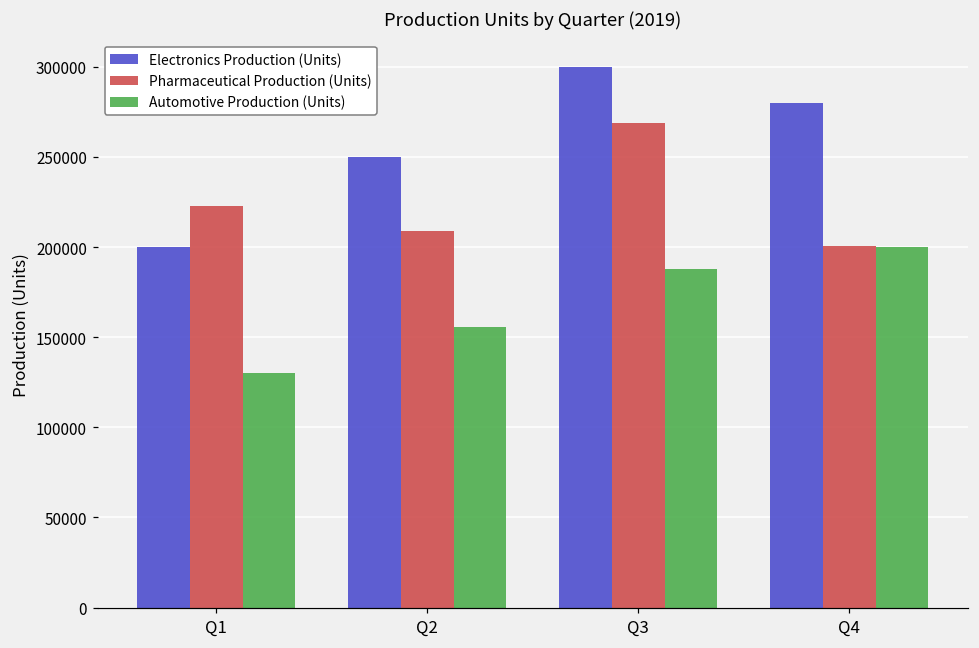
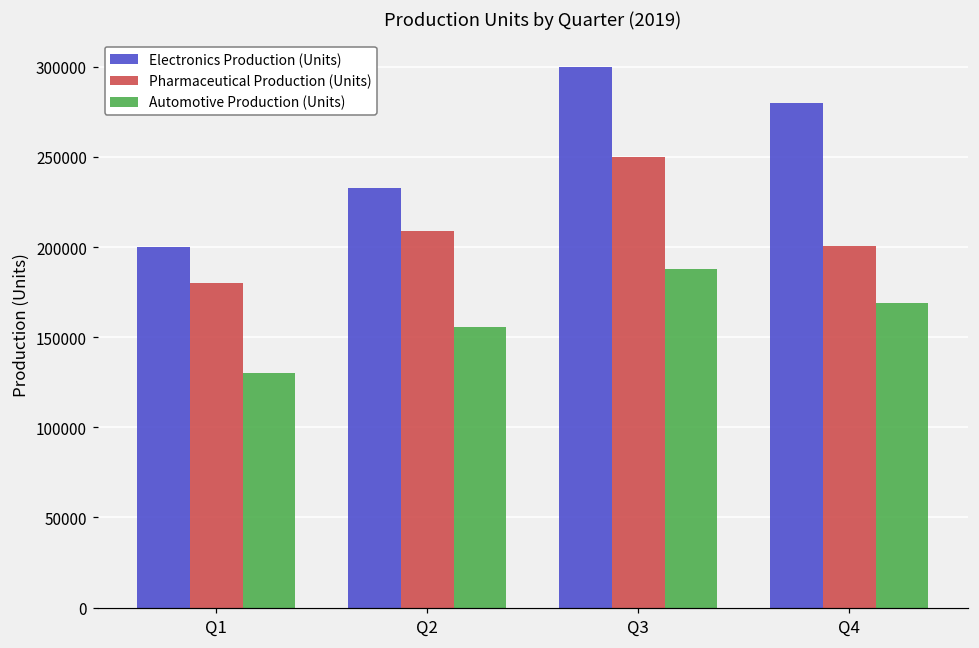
  {
    "Electronics Production (Units)": {
      "Q1": 200000,
-     "Q2": 250000,
+     "Q2": 233000,
      "Q3": 300000,
      "Q4": 280000
    },
    "Pharmaceutical Production (Units)": {
-     "Q1": 223000,
+     "Q1": 180000,
      "Q2": 209000,
-     "Q3": 269000,
+     "Q3": 250000,
      "Q4": 200000
    },
    "Automotive Production (Units)": {
      "Q1": 130000,
      "Q2": 156000,
      "Q3": 188000,
-     "Q4": 200000
+     "Q4": 169000
    }
  }
